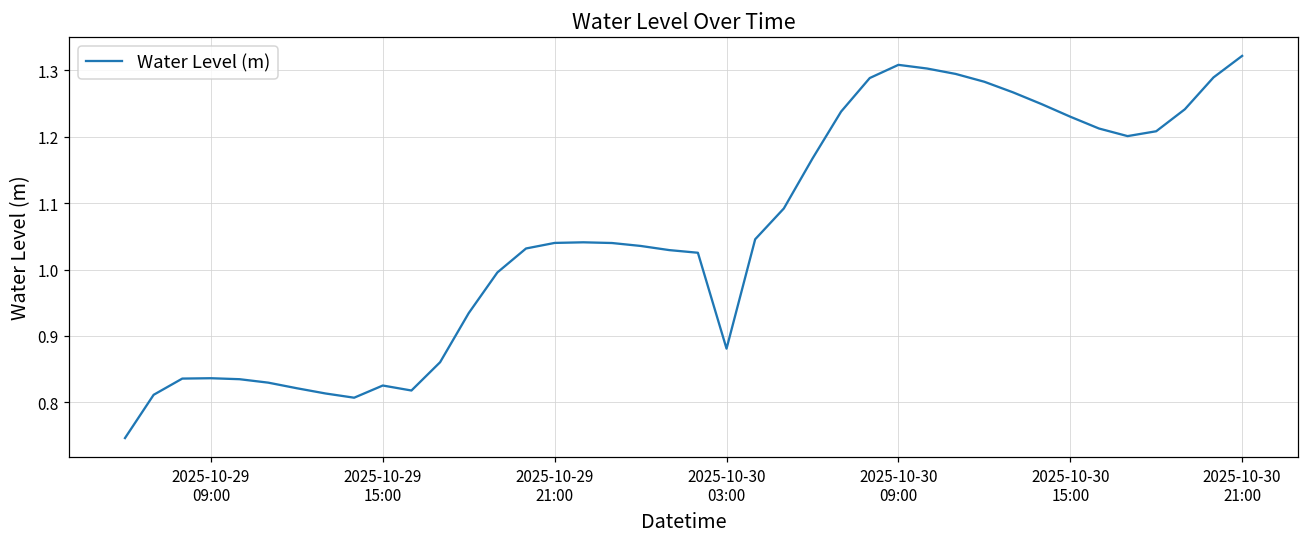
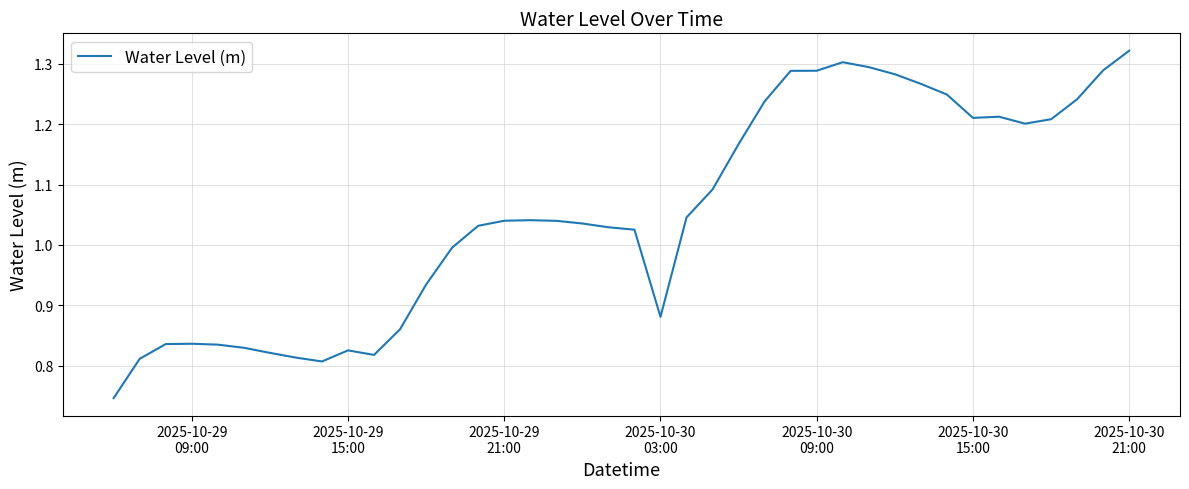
  {
    "2025-10-29 09:00": 0.84,
    "2025-10-29 15:00": 0.83,
    "2025-10-29 21:00": 1.04,
    "2025-10-30 03:00": 0.88,
-   "2025-10-30 09:00": 1.31,
-   "2025-10-30 15:00": 1.23,
+   "2025-10-30 09:00": 1.29,
+   "2025-10-30 15:00": 1.21,
    "2025-10-30 21:00": 1.32
  }
